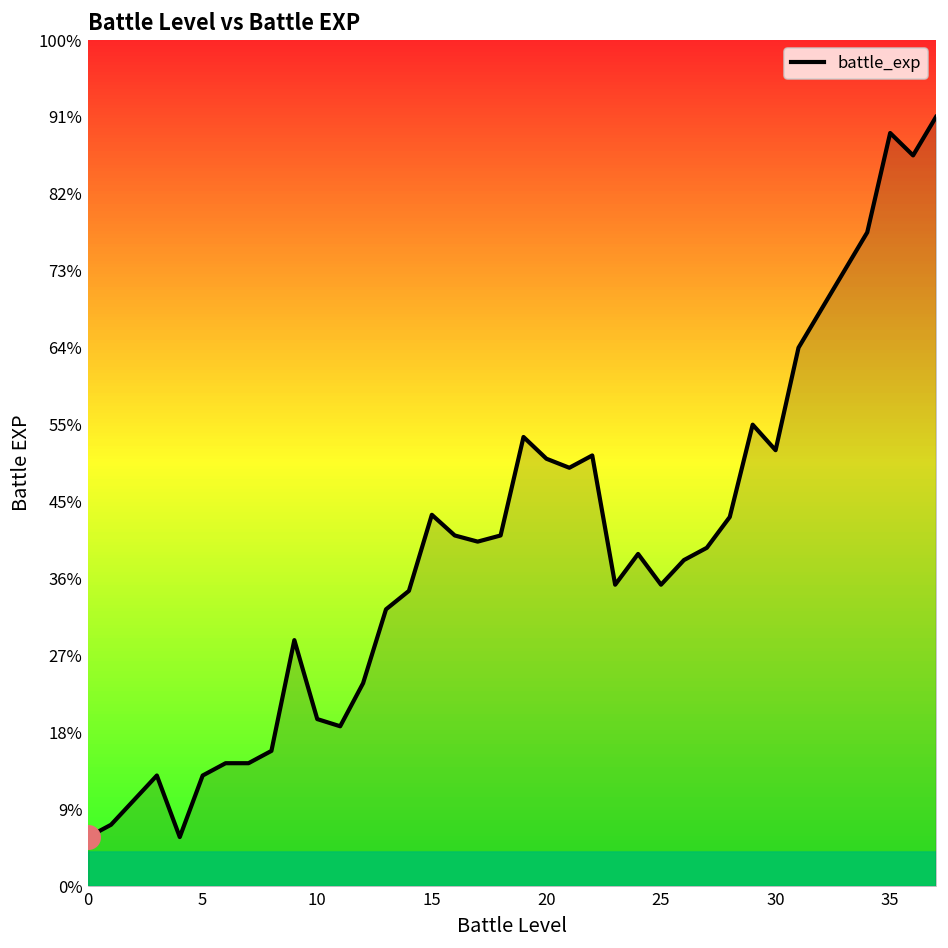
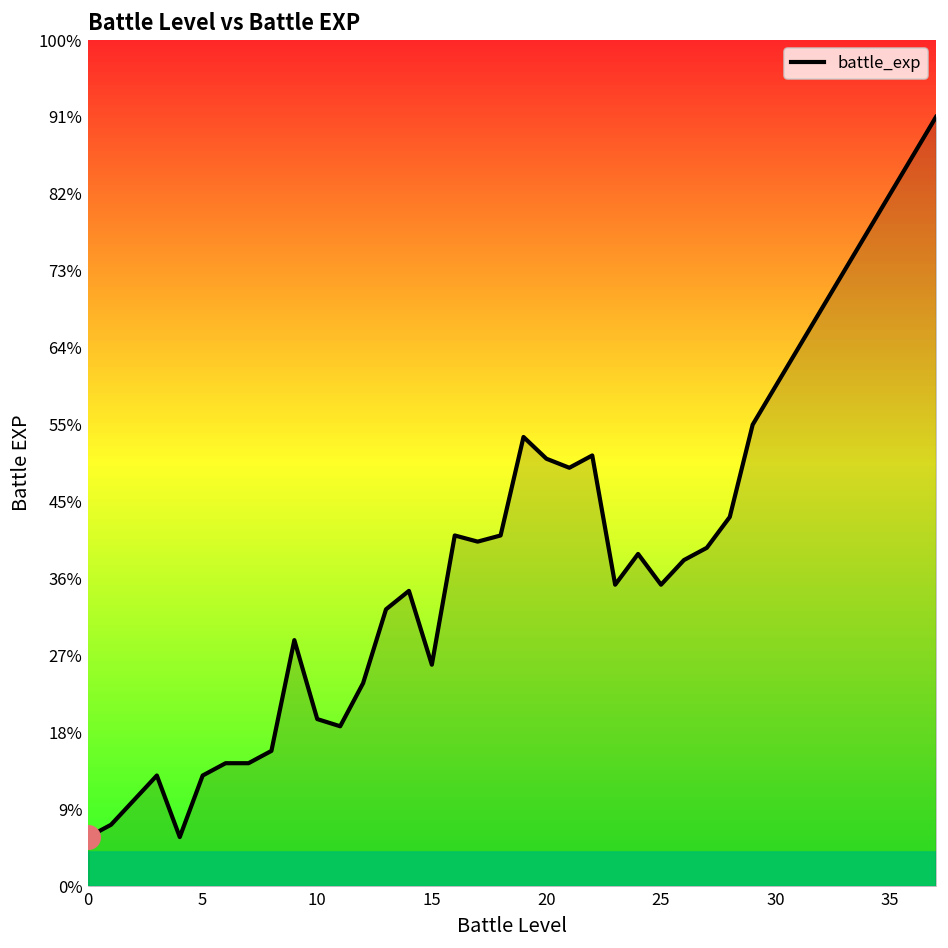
  {
    "battle_exp": {
      "5": "13%",
      "10": "20%",
-     "15": "44%",
+     "15": "26%",
      "20": "51%",
      "25": "36%",
-     "30": "52%",
-     "35": "89%"
+     "30": "59%",
+     "35": "82%"
    }
  }
